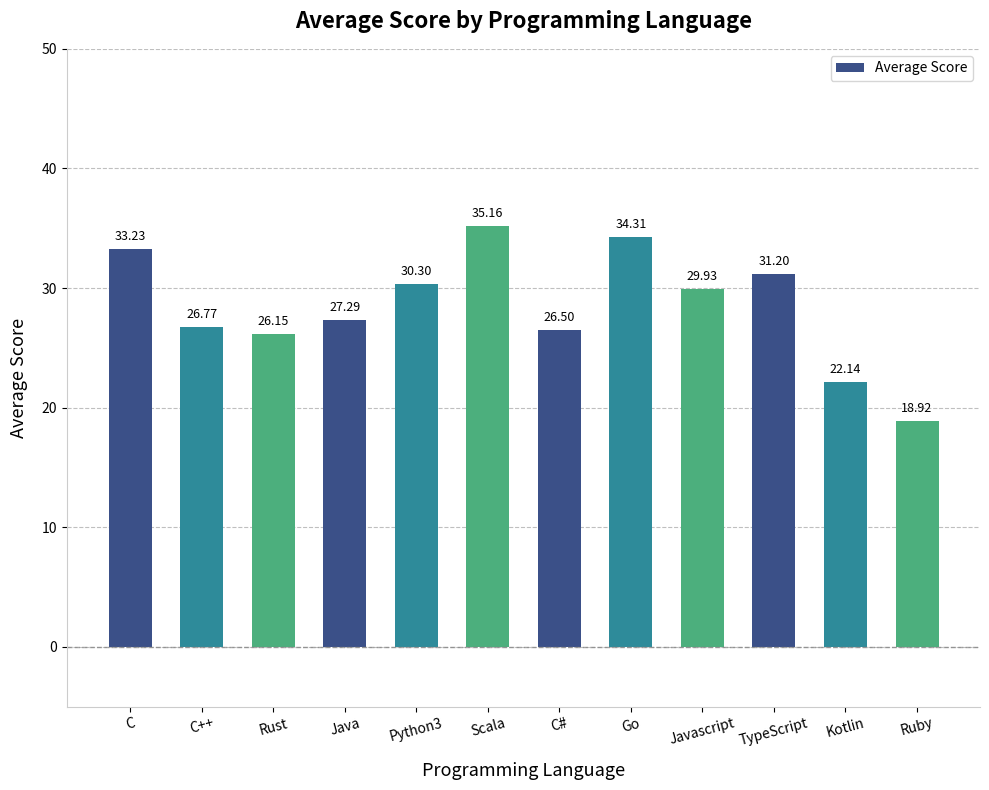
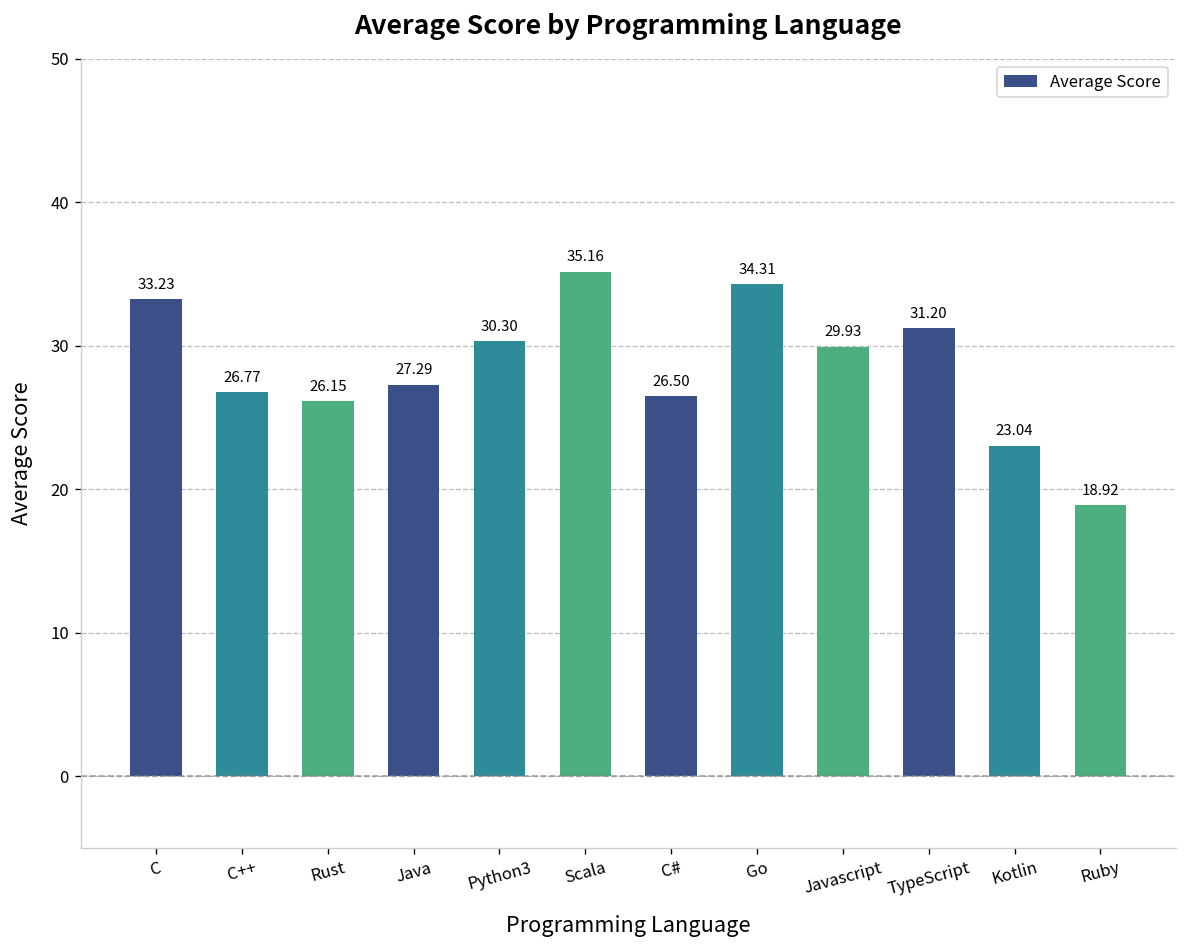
  {
    "C": 33.23,
    "C++": 26.77,
    "Rust": 26.15,
    "Java": 27.29,
    "Python3": 30.30,
    "Scala": 35.16,
    "C#": 26.50,
    "Go": 34.31,
    "Javascript": 29.93,
    "TypeScript": 31.20,
-   "Kotlin": 22.14,
+   "Kotlin": 23.04,
    "Ruby": 18.92
  }
